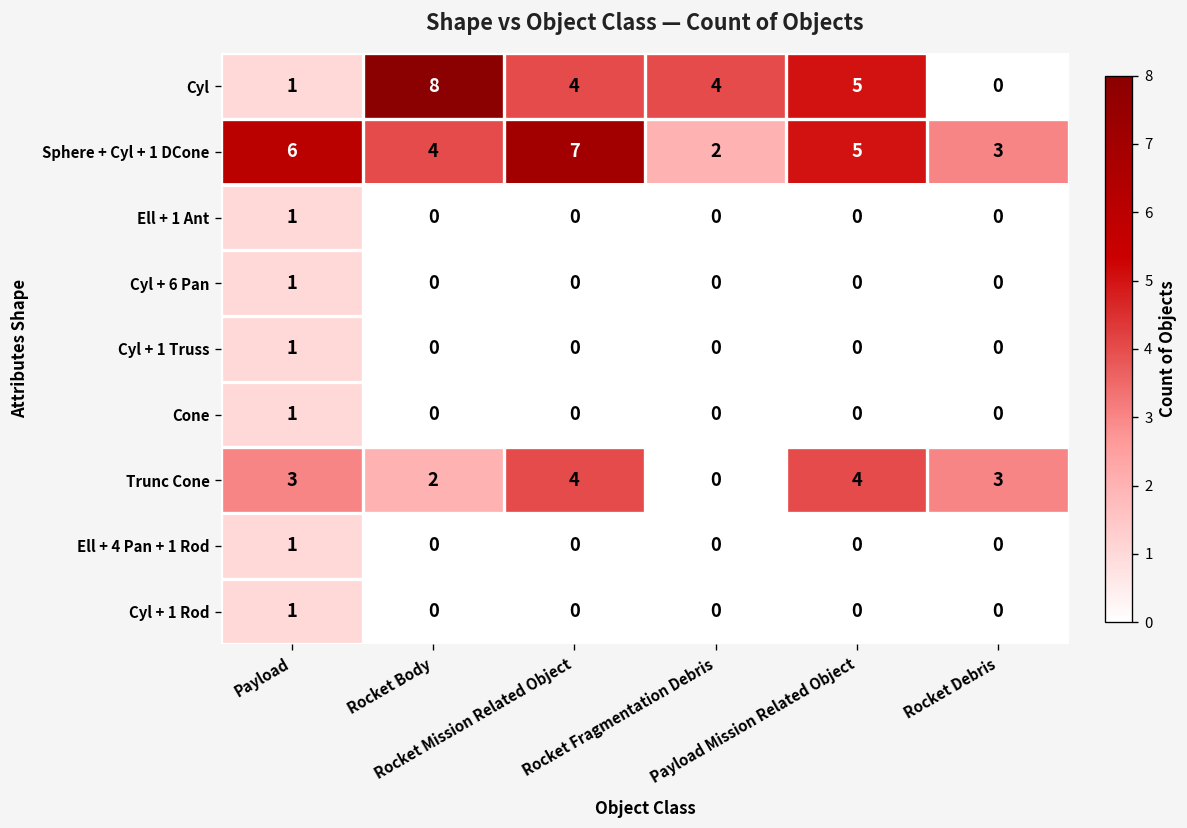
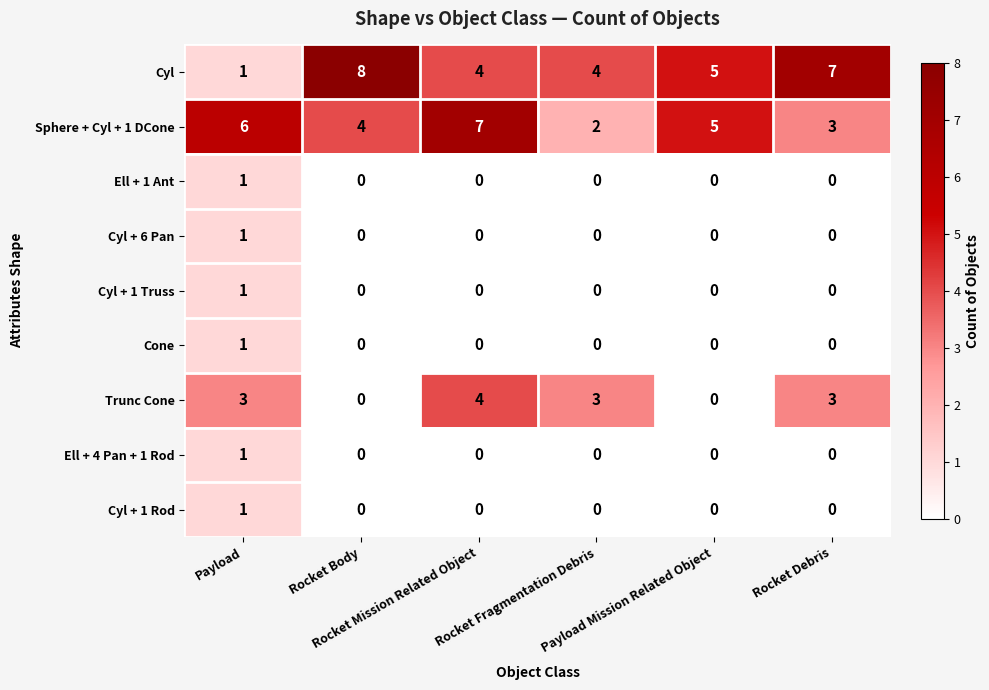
  {
    "Cyl": {
      "Payload": 1,
      "Rocket Body": 8,
      "Rocket Mission Related Object": 4,
      "Rocket Fragmentation Debris": 4,
      "Payload Mission Related Object": 5,
-     "Rocket Debris": 0
+     "Rocket Debris": 7
    },
    "Sphere + Cyl + 1 DCone": {
      "Payload": 6,
      "Rocket Body": 4,
      "Rocket Mission Related Object": 7,
      "Rocket Fragmentation Debris": 2,
      "Payload Mission Related Object": 5,
      "Rocket Debris": 3
    },
    "Ell + 1 Ant": {
      "Payload": 1,
      "Rocket Body": 0,
      "Rocket Mission Related Object": 0,
      "Rocket Fragmentation Debris": 0,
      "Payload Mission Related Object": 0,
      "Rocket Debris": 0
    },
    "Cyl + 6 Pan": {
      "Payload": 1,
      "Rocket Body": 0,
      "Rocket Mission Related Object": 0,
      "Rocket Fragmentation Debris": 0,
      "Payload Mission Related Object": 0,
      "Rocket Debris": 0
    },
    "Cyl + 1 Truss": {
      "Payload": 1,
      "Rocket Body": 0,
      "Rocket Mission Related Object": 0,
      "Rocket Fragmentation Debris": 0,
      "Payload Mission Related Object": 0,
      "Rocket Debris": 0
    },
    "Cone": {
      "Payload": 1,
      "Rocket Body": 0,
      "Rocket Mission Related Object": 0,
      "Rocket Fragmentation Debris": 0,
      "Payload Mission Related Object": 0,
      "Rocket Debris": 0
    },
    "Trunc Cone": {
      "Payload": 3,
-     "Rocket Body": 2,
+     "Rocket Body": 0,
      "Rocket Mission Related Object": 4,
-     "Rocket Fragmentation Debris": 0,
-     "Payload Mission Related Object": 4,
+     "Rocket Fragmentation Debris": 3,
+     "Payload Mission Related Object": 0,
      "Rocket Debris": 3
    },
    "Ell + 4 Pan + 1 Rod": {
      "Payload": 1,
      "Rocket Body": 0,
      "Rocket Mission Related Object": 0,
      "Rocket Fragmentation Debris": 0,
      "Payload Mission Related Object": 0,
      "Rocket Debris": 0
    },
    "Cyl + 1 Rod": {
      "Payload": 1,
      "Rocket Body": 0,
      "Rocket Mission Related Object": 0,
      "Rocket Fragmentation Debris": 0,
      "Payload Mission Related Object": 0,
      "Rocket Debris": 0
    }
  }
